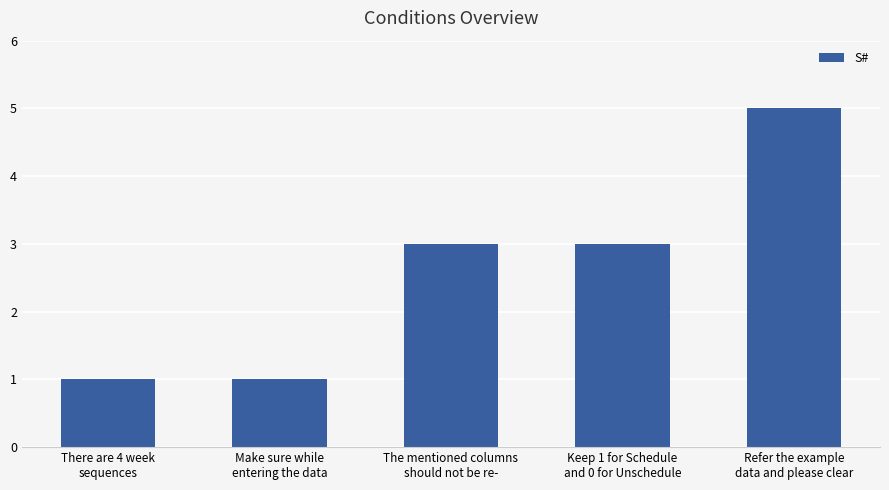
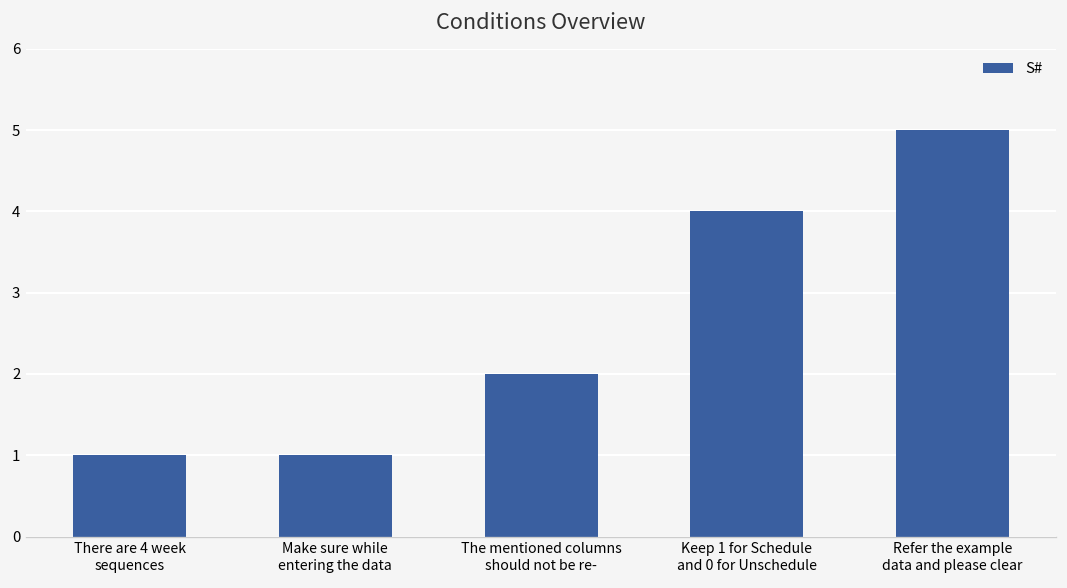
  {
    "There are 4 week sequences": 1,
    "Make sure while entering the data": 1,
-   "The mentioned columns should not be re-": 3,
-   "Keep 1 for Schedule and 0 for Unschedule": 3,
+   "The mentioned columns should not be re-": 2,
+   "Keep 1 for Schedule and 0 for Unschedule": 4,
    "Refer the example data and please clear": 5
  }
